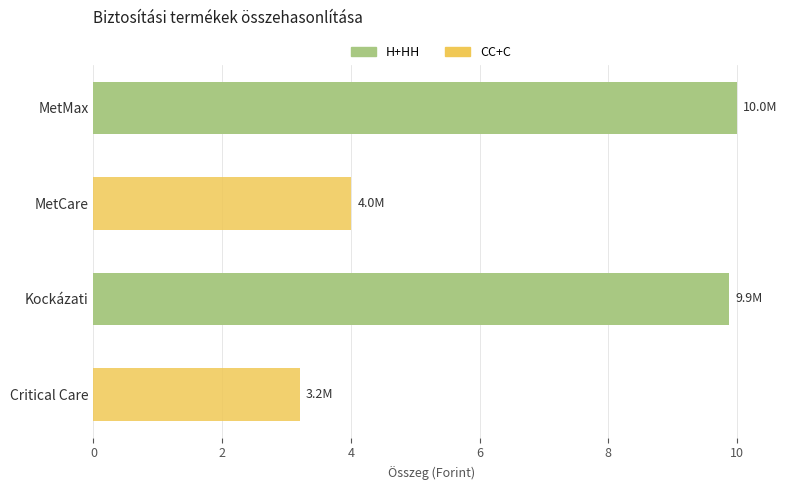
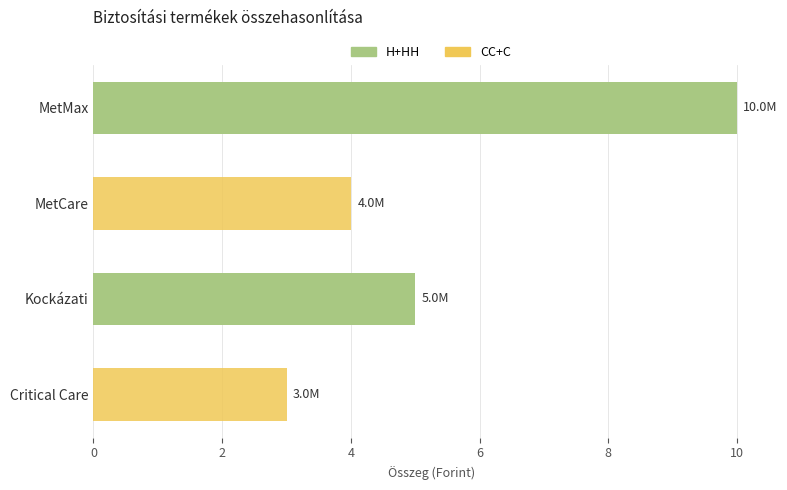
  {
    "H+HH": {
      "MetMax": "10.0M",
-     "Kockázati": "9.9M"
+     "Kockázati": "5.0M"
    },
    "CC+C": {
      "MetCare": "4.0M",
-     "Critical Care": "3.2M"
+     "Critical Care": "3.0M"
    }
  }
